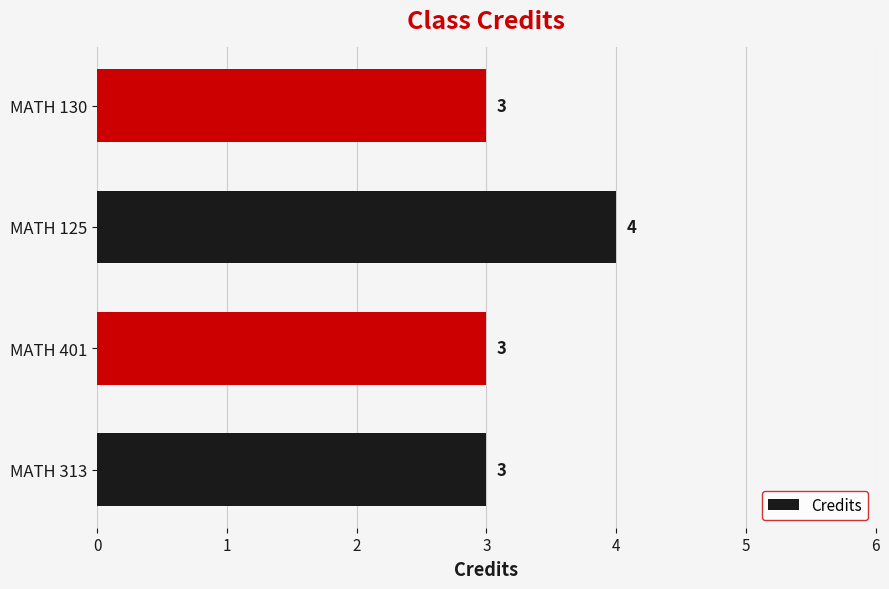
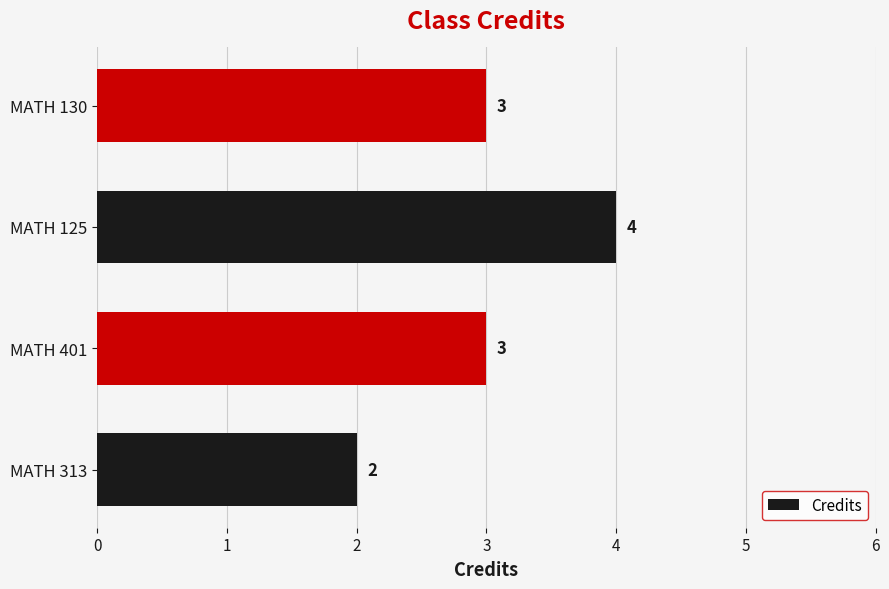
  {
    "MATH 130": 3,
    "MATH 125": 4,
    "MATH 401": 3,
-   "MATH 313": 3
+   "MATH 313": 2
  }
